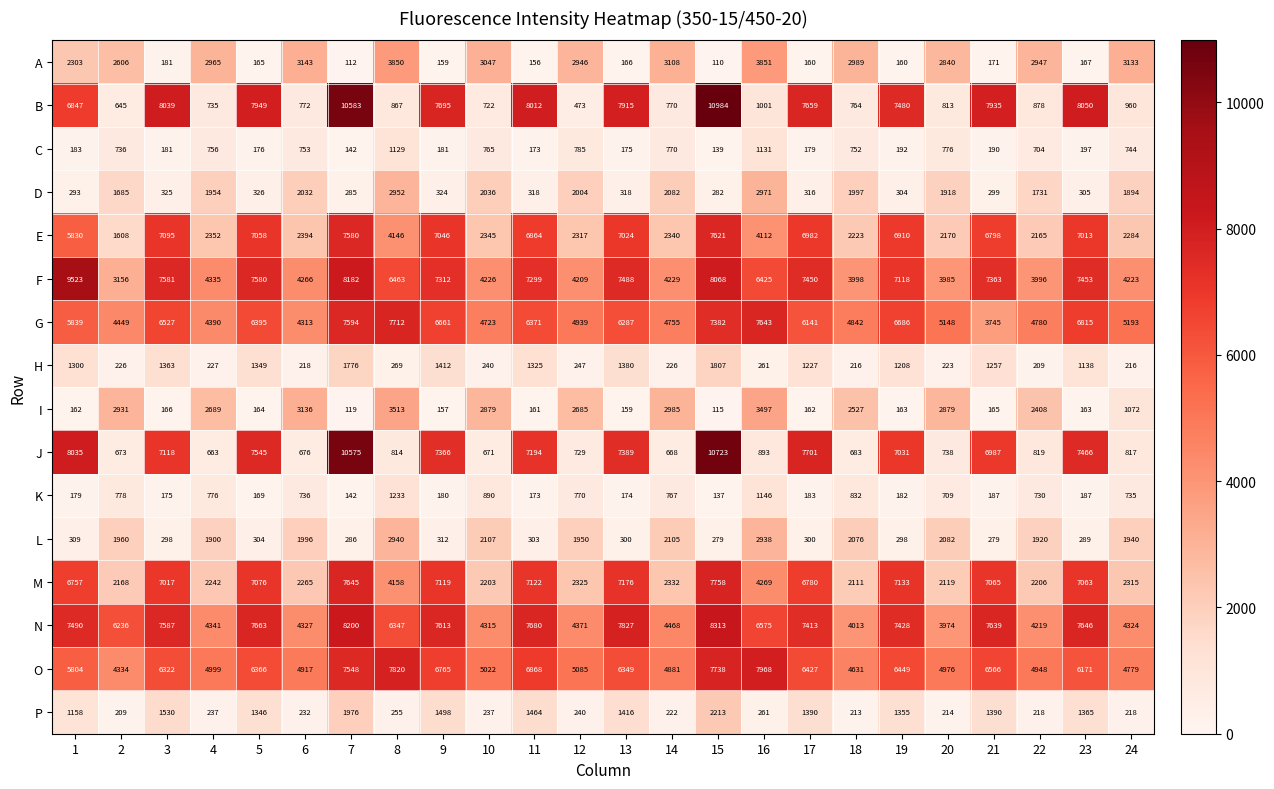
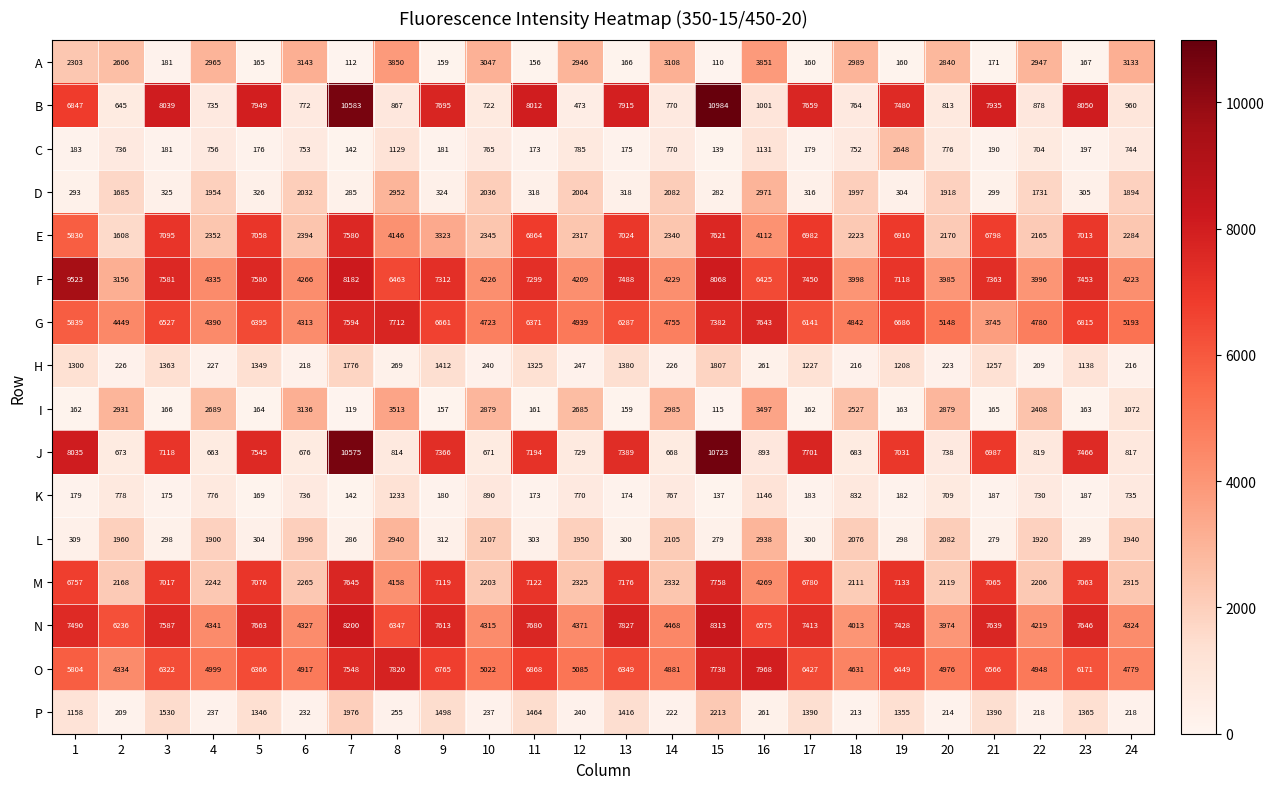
  {
    "C": {
      "1": 183,
      "2": 736,
      "3": 181,
      "4": 756,
      "5": 176,
      "6": 753,
      "7": 142,
      "8": 1129,
      "9": 181,
      "10": 765,
      "11": 173,
      "12": 785,
      "13": 175,
      "14": 770,
      "15": 139,
      "16": 1131,
      "17": 179,
      "18": 752,
-     "19": 192,
+     "19": 2648,
      "20": 776,
      "21": 190,
      "22": 704,
      "23": 197,
      "24": 744
    },
    "E": {
      "1": 5830,
      "2": 1608,
      "3": 7095,
      "4": 2352,
      "5": 7058,
      "6": 2394,
      "7": 7580,
      "8": 4146,
-     "9": 7046,
+     "9": 3323,
      "10": 2345,
      "11": 6864,
      "12": 2317,
      "13": 7024,
      "14": 2340,
      "15": 7621,
      "16": 4112,
      "17": 6982,
      "18": 2223,
      "19": 6910,
      "20": 2170,
      "21": 6798,
      "22": 2165,
      "23": 7013,
      "24": 2284
    }
  }
